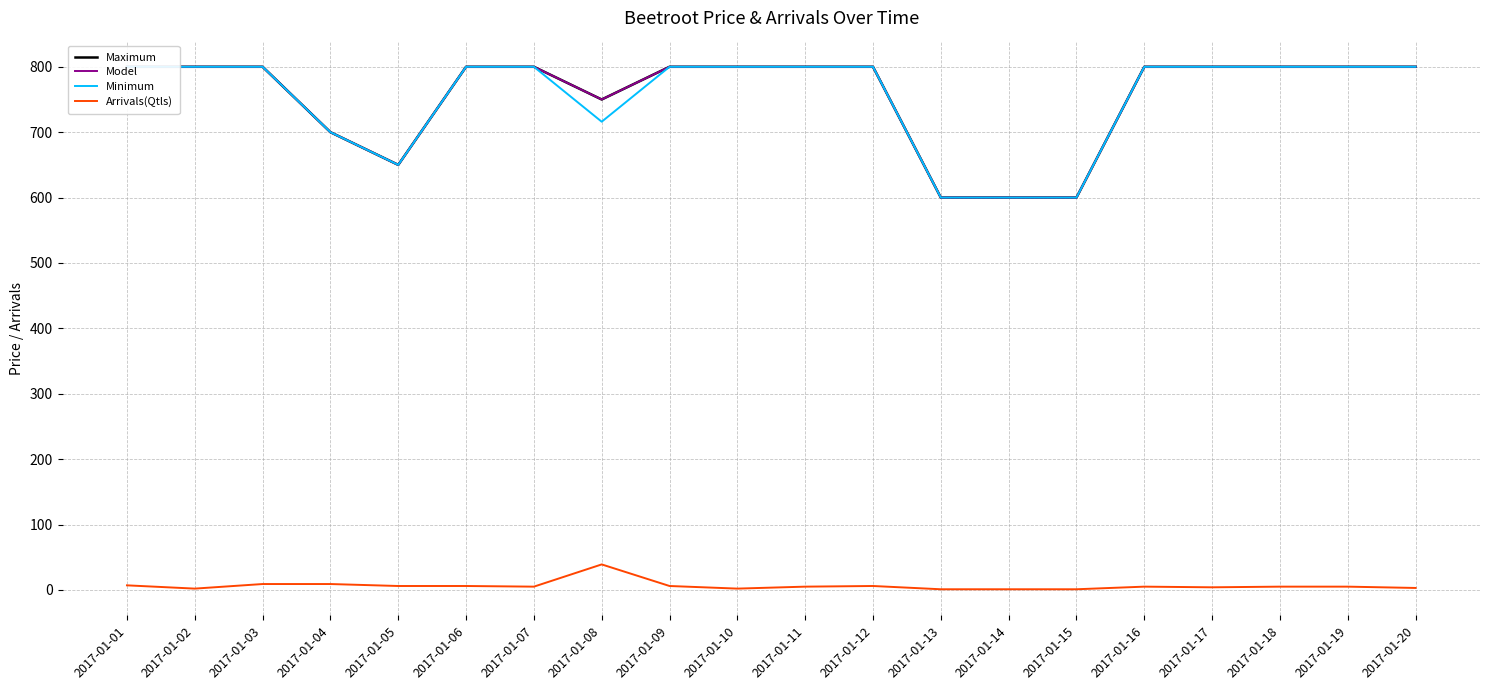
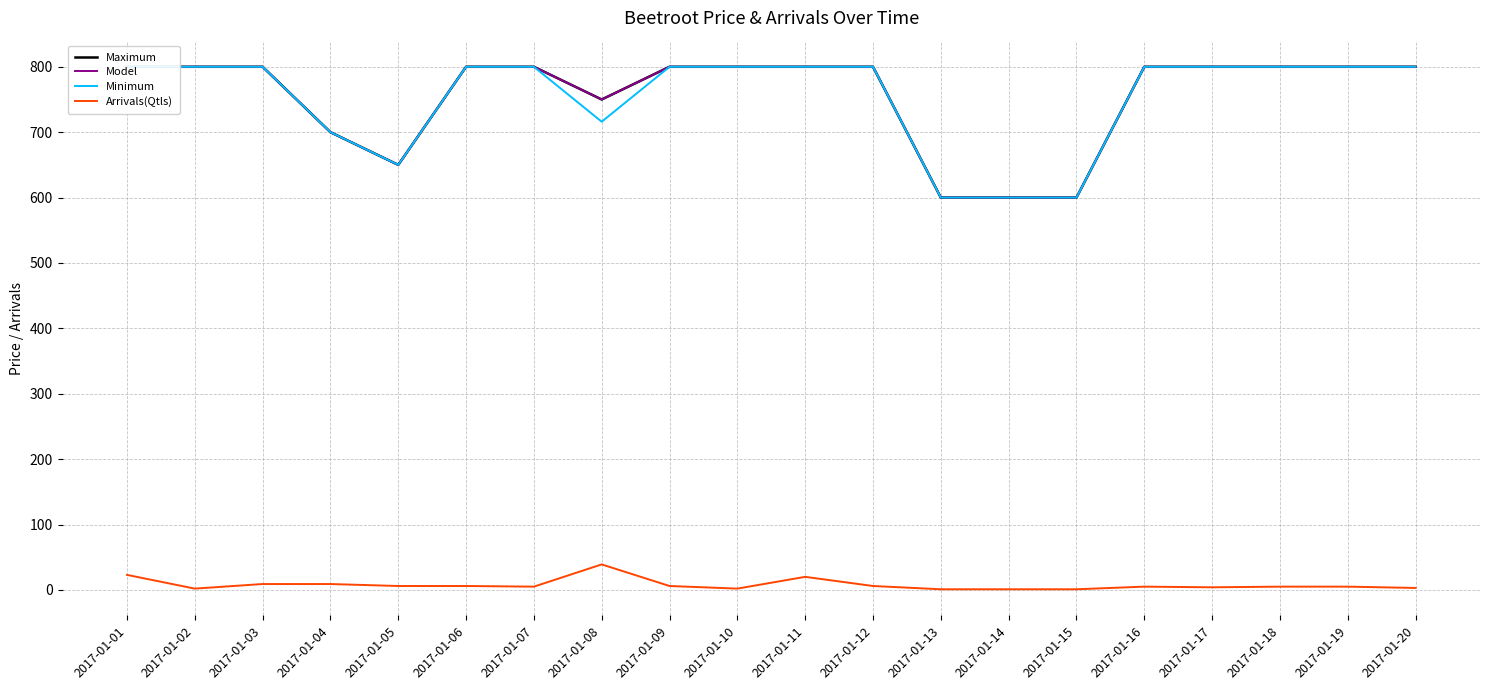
  {
    "Model": {
      "2017-01-08": 750
    },
    "Minimum": {
      "2017-01-08": 720
    },
    "Arrivals(Qtls)": {
-     "2017-01-01": 10,
+     "2017-01-01": 20,
      "2017-01-02": 0,
      "2017-01-03": 10,
      "2017-01-04": 10,
      "2017-01-05": 10,
      "2017-01-06": 10,
      "2017-01-07": 10,
      "2017-01-08": 40,
      "2017-01-09": 10,
      "2017-01-10": 0,
-     "2017-01-11": 10,
+     "2017-01-11": 20,
      "2017-01-12": 10,
      "2017-01-13": 0,
      "2017-01-14": 0,
      "2017-01-15": 0,
      "2017-01-16": 10,
      "2017-01-17": 0,
      "2017-01-18": 10,
      "2017-01-19": 10,
      "2017-01-20": 0
    }
  }
